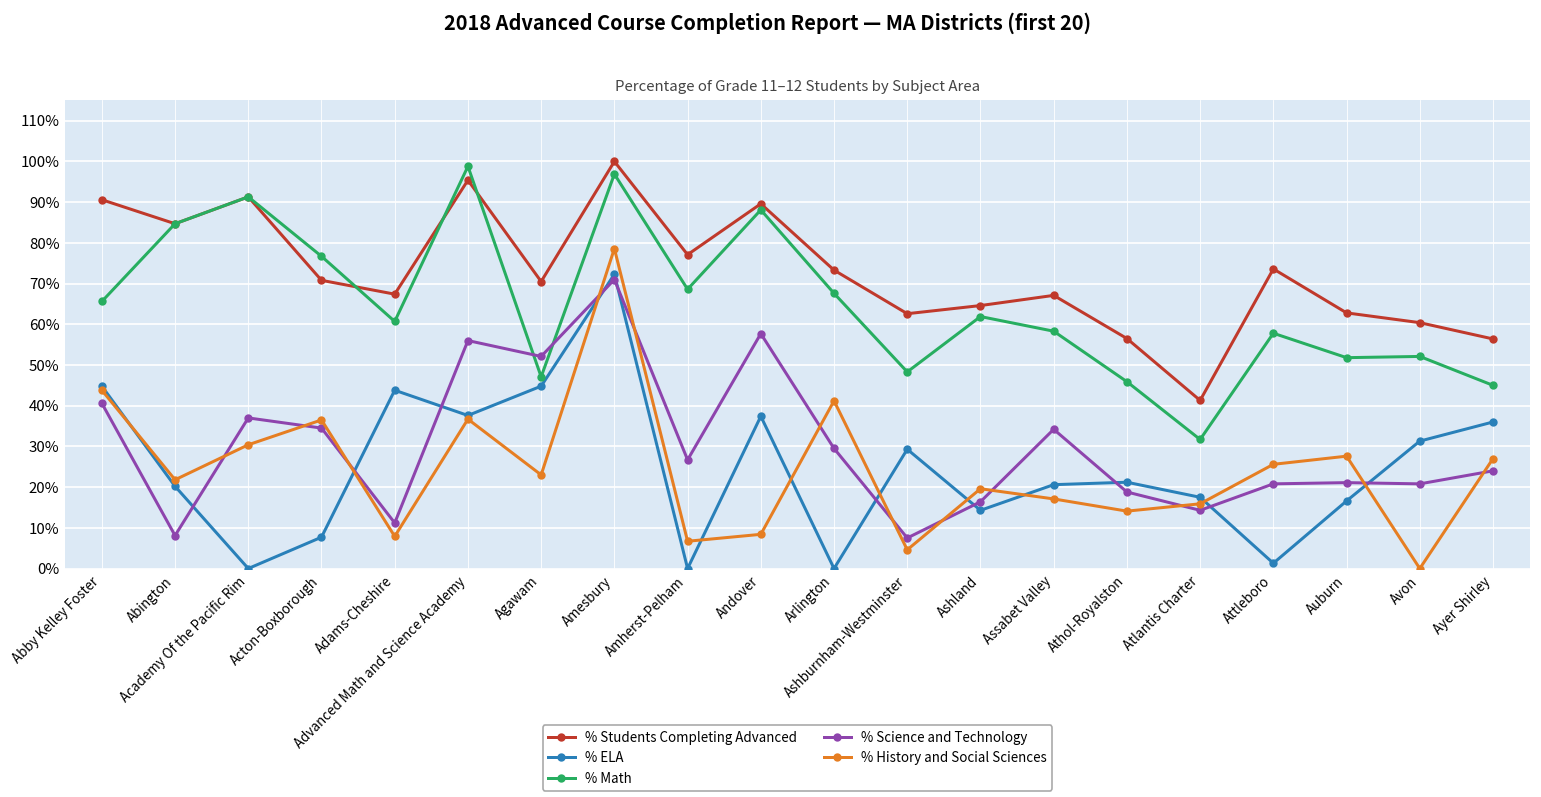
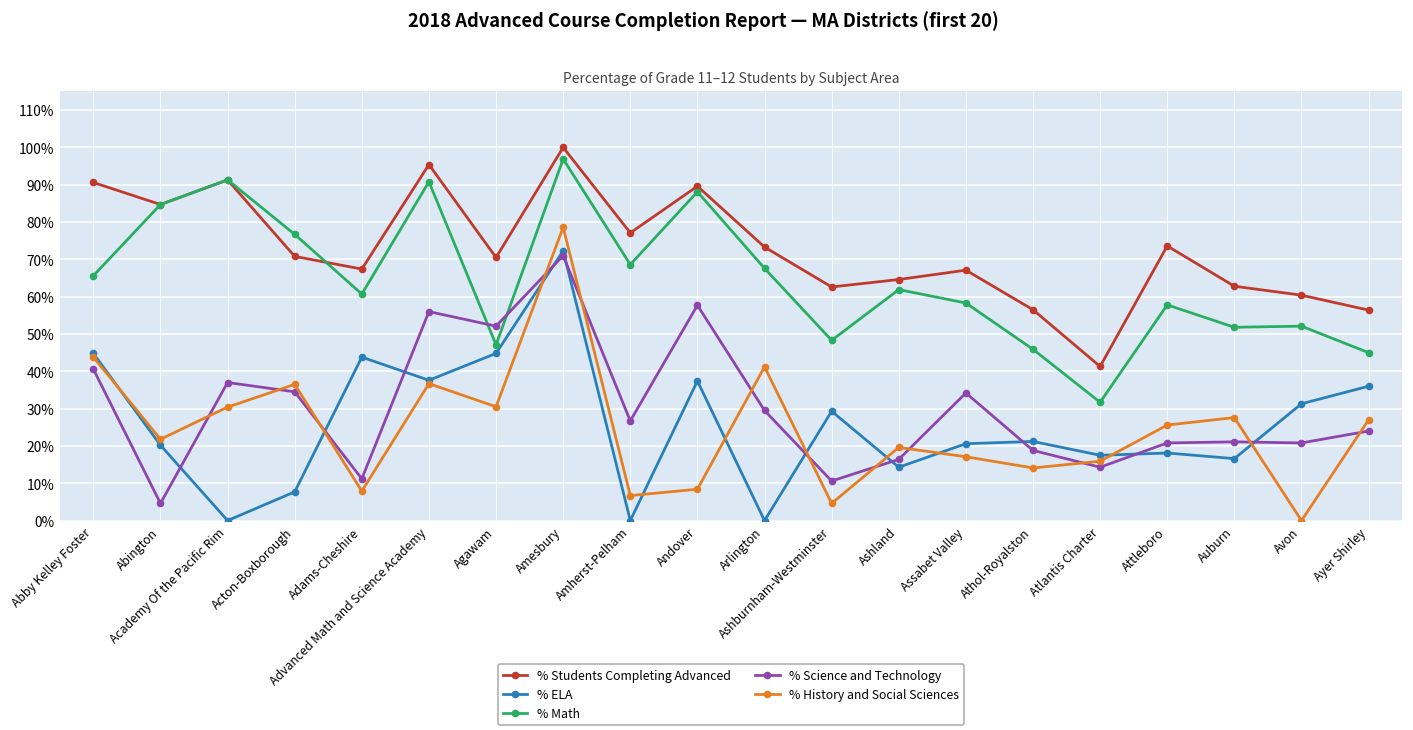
  {
    "% Students Completing Advanced": {
      "Abby Kelley Foster": "91%",
      "Acton-Boxborough": "71%",
      "Adams-Cheshire": "67%",
      "Advanced Math and Science Academy": "95%",
      "Agawam": "71%",
      "Amesbury": "100%",
      "Amherst-Pelham": "77%",
      "Andover": "90%",
      "Arlington": "73%",
      "Ashburnham-Westminster": "63%",
      "Ashland": "65%",
      "Assabet Valley": "67%",
      "Athol-Royalston": "57%",
      "Atlantis Charter": "41%",
      "Attleboro": "74%",
      "Auburn": "63%",
      "Avon": "60%",
      "Ayer Shirley": "56%"
    },
    "% ELA": {
      "Abby Kelley Foster": "45%",
      "Abington": "20%",
      "Academy Of the Pacific Rim": "0%",
      "Acton-Boxborough": "8%",
      "Adams-Cheshire": "44%",
      "Advanced Math and Science Academy": "38%",
      "Agawam": "45%",
      "Amesbury": "72%",
      "Amherst-Pelham": "0%",
      "Andover": "37%",
      "Arlington": "0%",
      "Ashburnham-Westminster": "29%",
      "Ashland": "14%",
      "Assabet Valley": "21%",
      "Athol-Royalston": "21%",
      "Atlantis Charter": "18%",
-     "Attleboro": "1%",
+     "Attleboro": "18%",
      "Auburn": "17%",
      "Avon": "31%",
      "Ayer Shirley": "36%"
    },
    "% Math": {
      "Abby Kelley Foster": "66%",
      "Acton-Boxborough": "77%",
      "Adams-Cheshire": "61%",
-     "Advanced Math and Science Academy": "99%",
+     "Advanced Math and Science Academy": "91%",
      "Agawam": "47%",
      "Amesbury": "97%",
      "Amherst-Pelham": "69%",
      "Andover": "88%",
      "Arlington": "68%",
      "Ashburnham-Westminster": "48%",
      "Ashland": "62%",
      "Assabet Valley": "58%",
      "Athol-Royalston": "46%",
      "Atlantis Charter": "32%",
      "Attleboro": "58%",
      "Auburn": "52%",
      "Avon": "52%",
      "Ayer Shirley": "45%"
    },
    "% Science and Technology": {
      "Abby Kelley Foster": "41%",
-     "Abington": "8%",
+     "Abington": "5%",
      "Academy Of the Pacific Rim": "37%",
      "Acton-Boxborough": "35%",
      "Adams-Cheshire": "11%",
      "Advanced Math and Science Academy": "56%",
      "Agawam": "52%",
      "Amesbury": "71%",
      "Amherst-Pelham": "27%",
      "Andover": "58%",
      "Arlington": "30%",
-     "Ashburnham-Westminster": "8%",
+     "Ashburnham-Westminster": "11%",
      "Ashland": "16%",
      "Assabet Valley": "34%",
      "Athol-Royalston": "19%",
      "Atlantis Charter": "14%",
      "Attleboro": "21%",
      "Auburn": "21%",
      "Avon": "21%",
      "Ayer Shirley": "24%"
    },
    "% History and Social Sciences": {
      "Abby Kelley Foster": "44%",
      "Abington": "22%",
      "Academy Of the Pacific Rim": "30%",
      "Acton-Boxborough": "37%",
      "Adams-Cheshire": "8%",
      "Advanced Math and Science Academy": "37%",
-     "Agawam": "23%",
+     "Agawam": "31%",
      "Amesbury": "79%",
      "Amherst-Pelham": "7%",
      "Andover": "8%",
      "Arlington": "41%",
      "Ashburnham-Westminster": "5%",
      "Ashland": "20%",
      "Assabet Valley": "17%",
      "Athol-Royalston": "14%",
      "Atlantis Charter": "16%",
      "Attleboro": "26%",
      "Auburn": "28%",
      "Avon": "0%",
      "Ayer Shirley": "27%"
    }
  }
